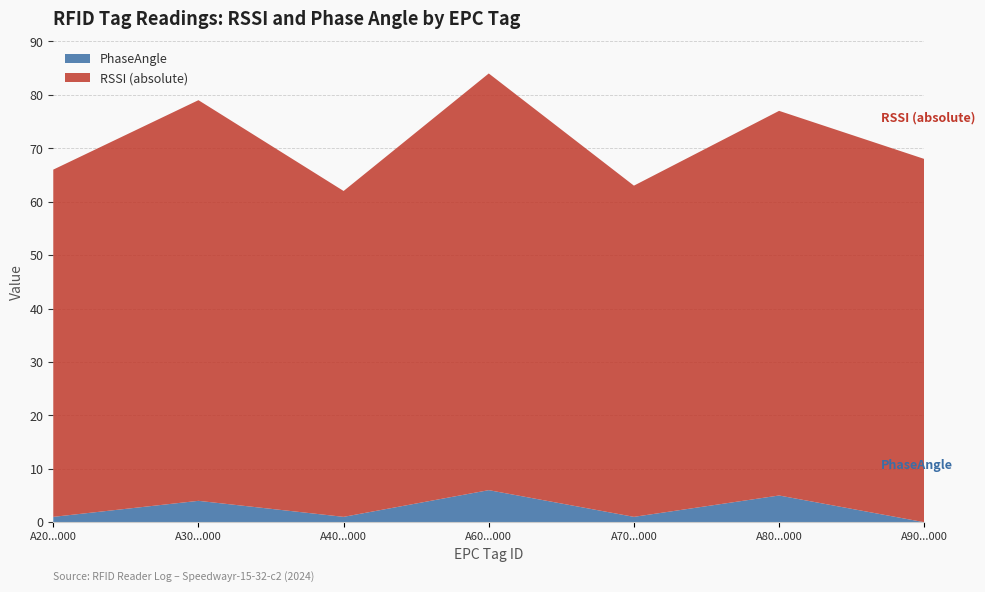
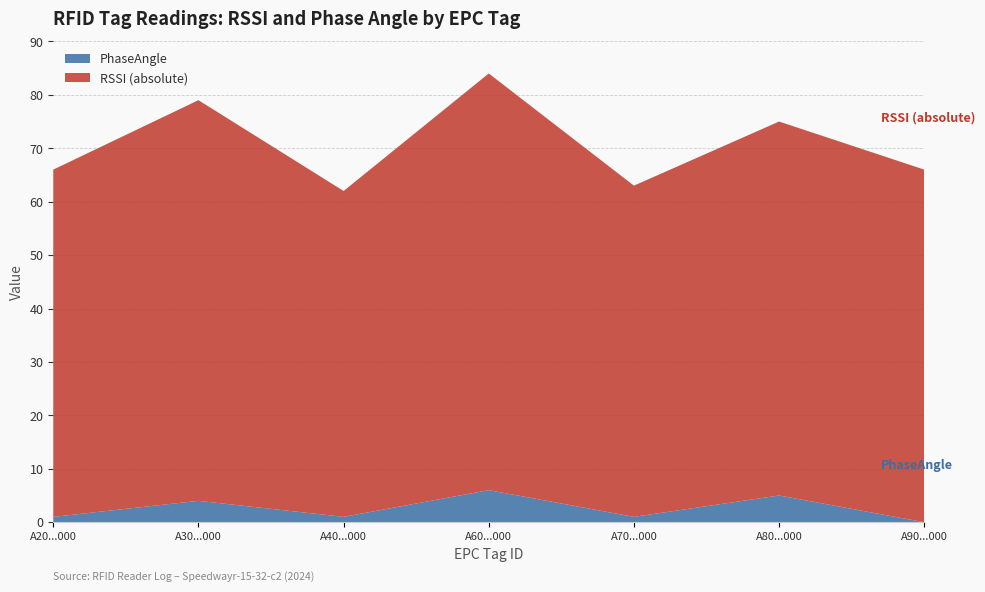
  {
    "PhaseAngle": {
      "A20...000": 1,
      "A30...000": 4,
      "A40...000": 1,
      "A60...000": 6,
      "A70...000": 1,
      "A80...000": 5,
      "A90...000": 0
    },
    "RSSI (absolute)": {
      "A20...000": 65,
      "A30...000": 75,
      "A40...000": 61,
      "A60...000": 78,
      "A70...000": 62,
-     "A80...000": 72,
-     "A90...000": 68
+     "A80...000": 70,
+     "A90...000": 66
    }
  }
